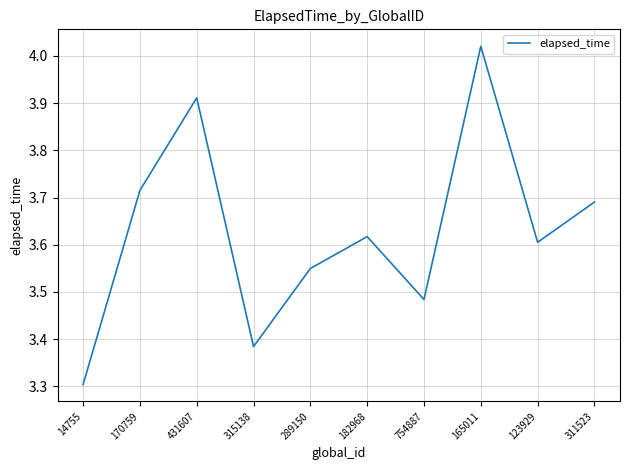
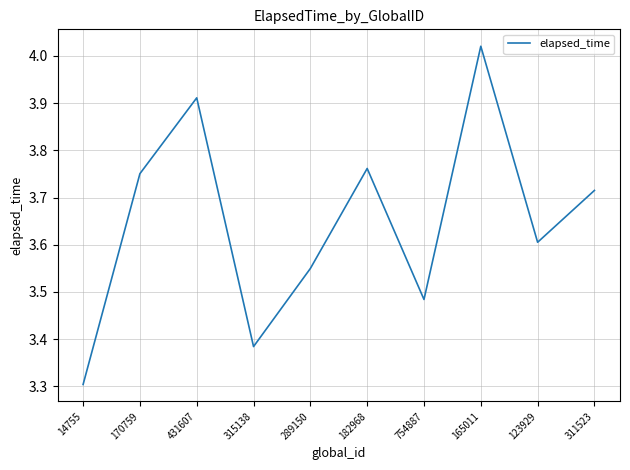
  {
    "14755": 3.30,
-   "170759": 3.72,
+   "170759": 3.75,
    "431607": 3.91,
    "315138": 3.38,
    "289150": 3.55,
-   "182968": 3.62,
+   "182968": 3.76,
    "754887": 3.48,
    "165011": 4.02,
    "123929": 3.61,
-   "311523": 3.69
+   "311523": 3.72
  }
